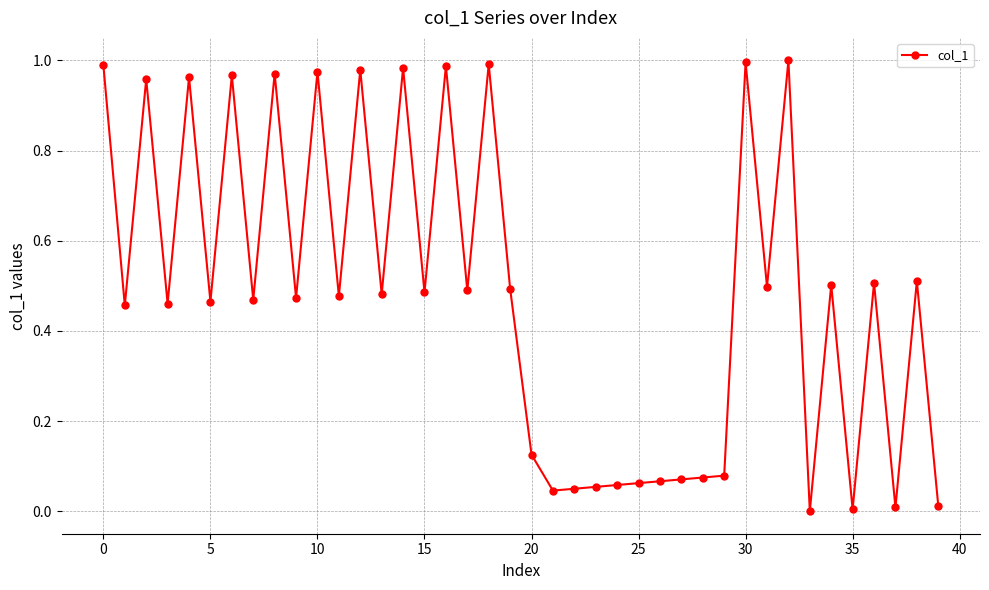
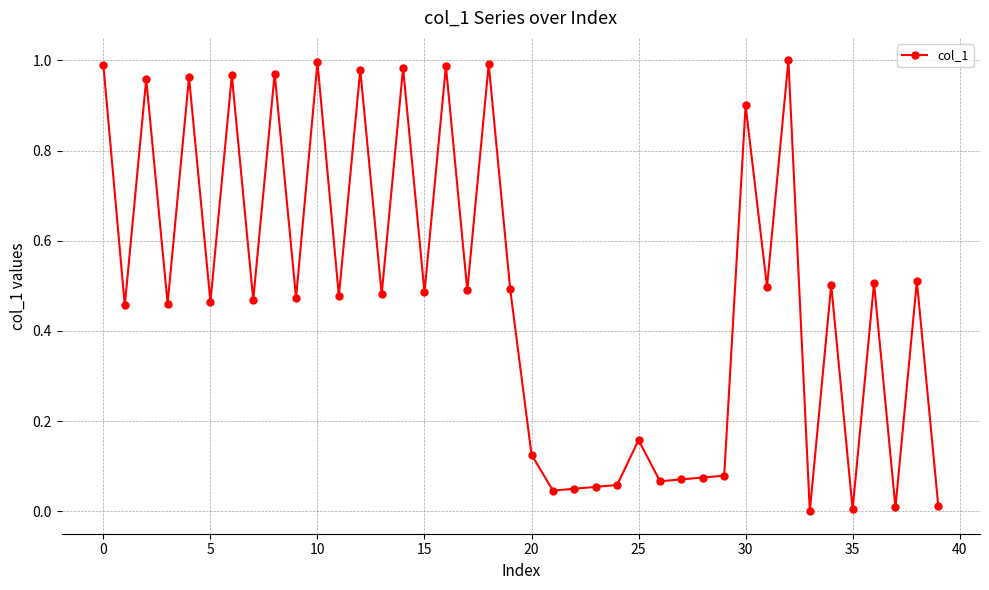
  {
    "0": 0.99,
    "5": 0.46,
-   "10": 0.98,
+   "10": 1.00,
    "15": 0.49,
    "20": 0.13,
-   "25": 0.06,
-   "30": 1.00,
+   "25": 0.16,
+   "30": 0.90,
    "35": 0.00
  }
